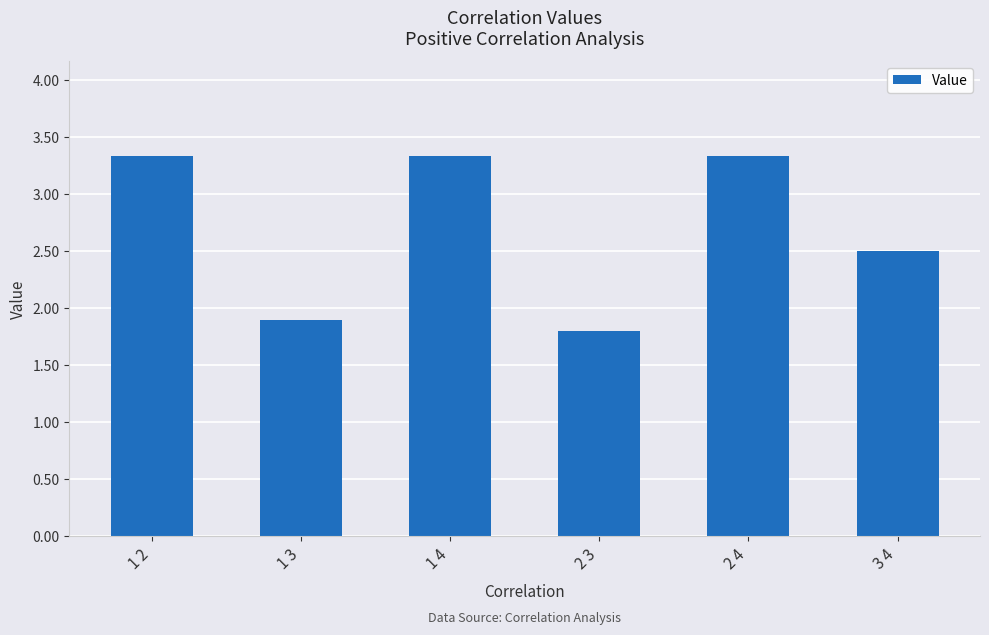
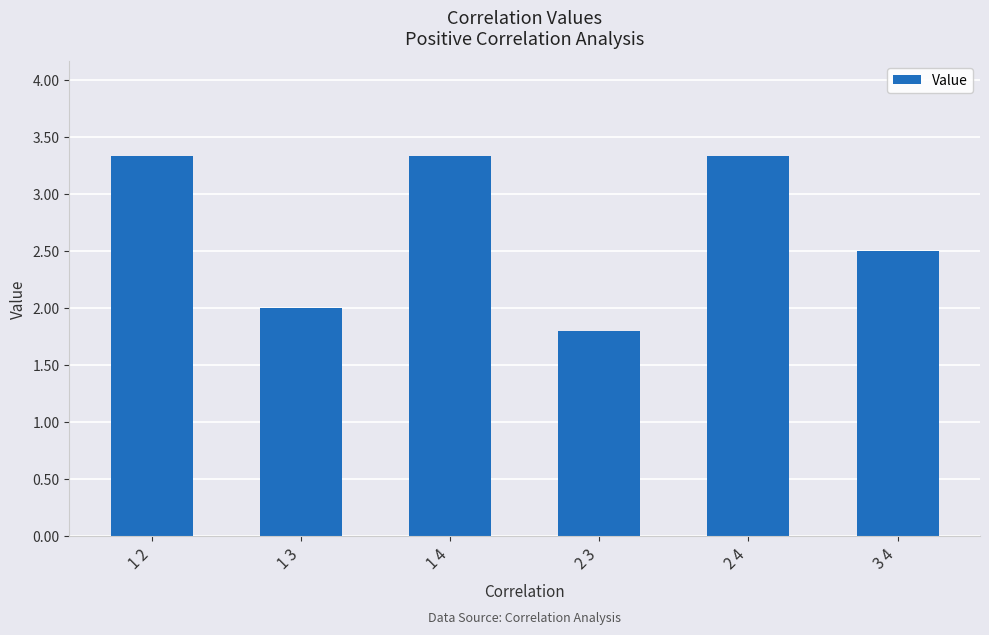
  {
    "1 2": 3.33,
-   "1 3": 1.9,
+   "1 3": 2.0,
    "1 4": 3.33,
    "2 3": 1.8,
    "2 4": 3.33,
    "3 4": 2.5
  }
